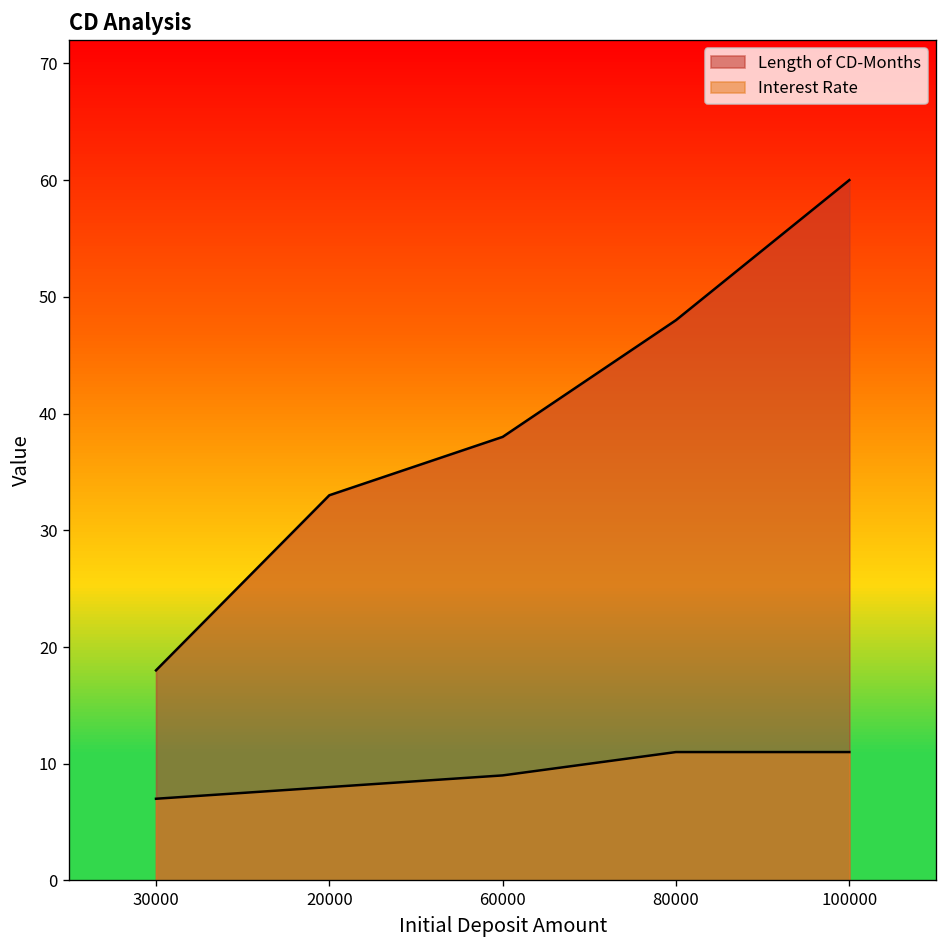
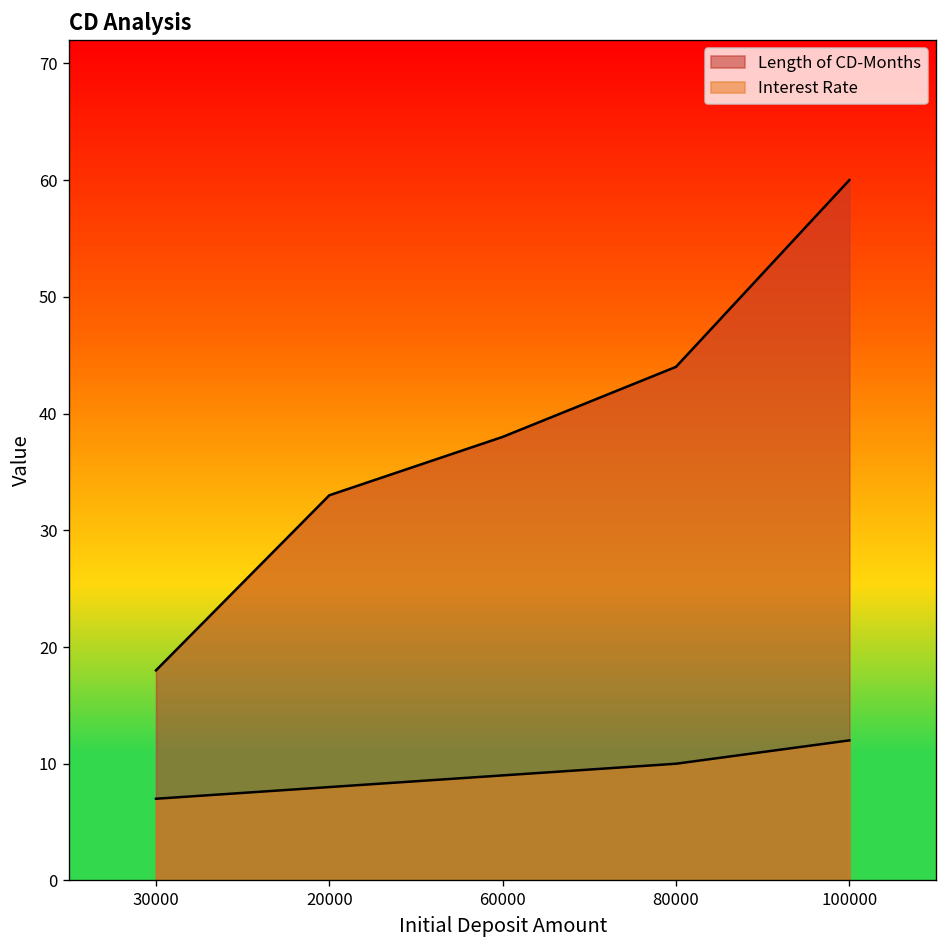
  {
    "Length of CD-Months": {
      "30000": 18,
      "20000": 33,
      "60000": 38,
-     "80000": 48,
+     "80000": 44,
      "100000": 60
    },
    "Interest Rate": {
      "30000": 7,
      "20000": 8,
      "60000": 9,
-     "80000": 11,
-     "100000": 11
+     "80000": 10,
+     "100000": 12
    }
  }
